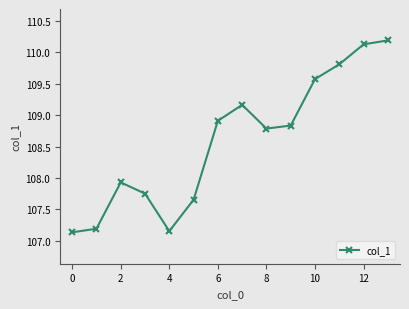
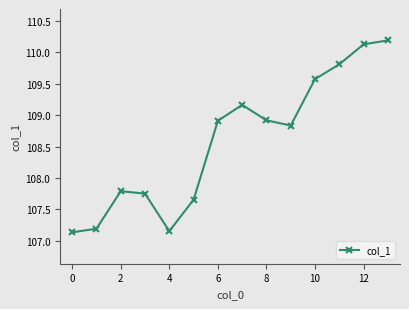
  {
    "0": 107.1,
-   "2": 107.9,
+   "2": 107.8,
    "4": 107.2,
    "6": 108.9,
-   "8": 108.8,
+   "8": 108.9,
    "10": 109.6,
    "12": 110.1
  }
